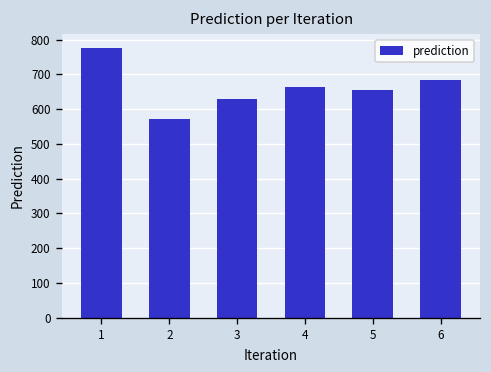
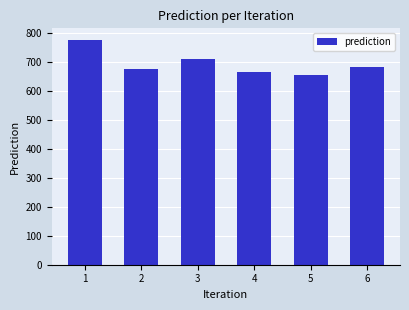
  {
    "1": 780,
-   "2": 570,
-   "3": 630,
+   "2": 680,
+   "3": 710,
    "4": 660,
    "5": 650,
    "6": 680
  }
